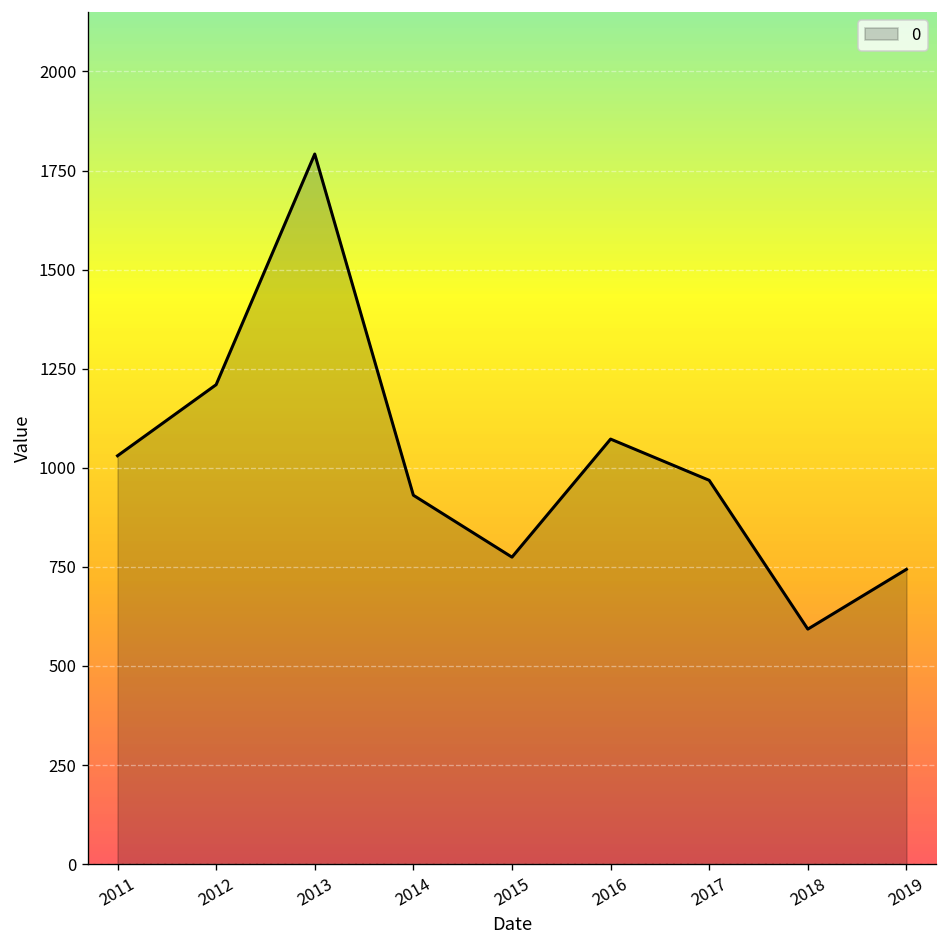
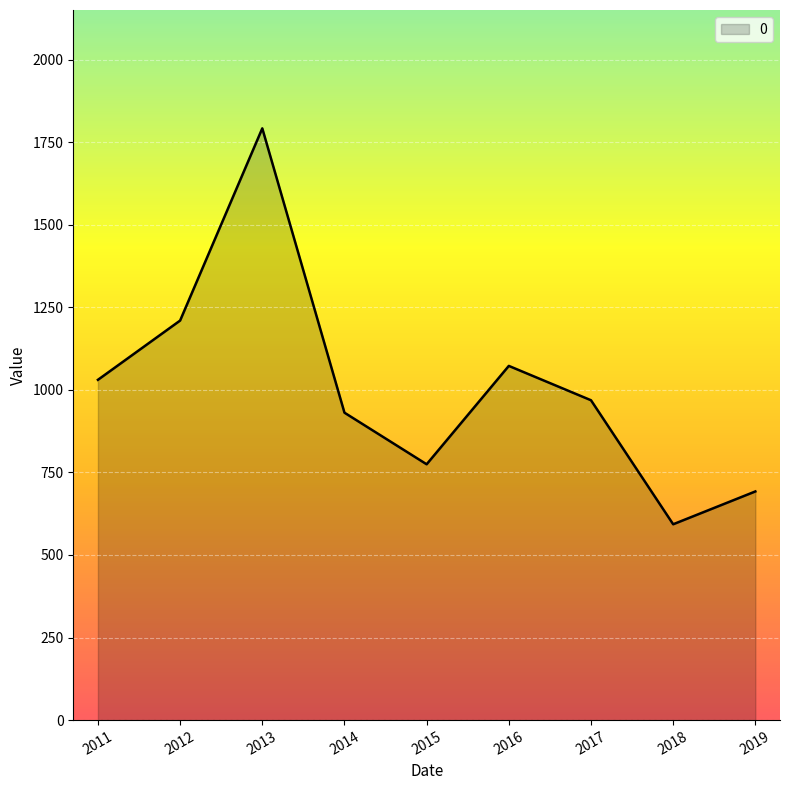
  {
    "2011": 1030,
    "2012": 1210,
    "2013": 1790,
    "2014": 930,
    "2015": 770,
    "2016": 1070,
    "2017": 970,
    "2018": 590,
-   "2019": 740
+   "2019": 690
  }
